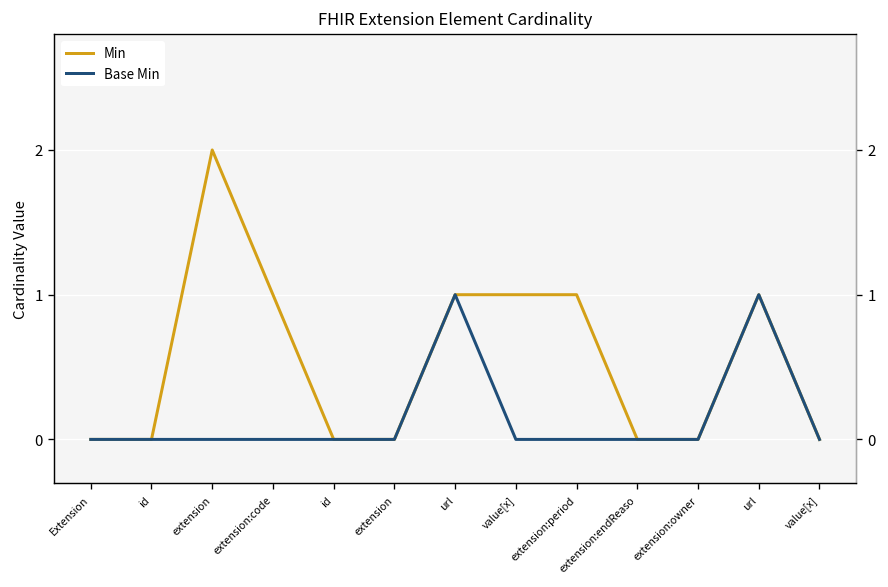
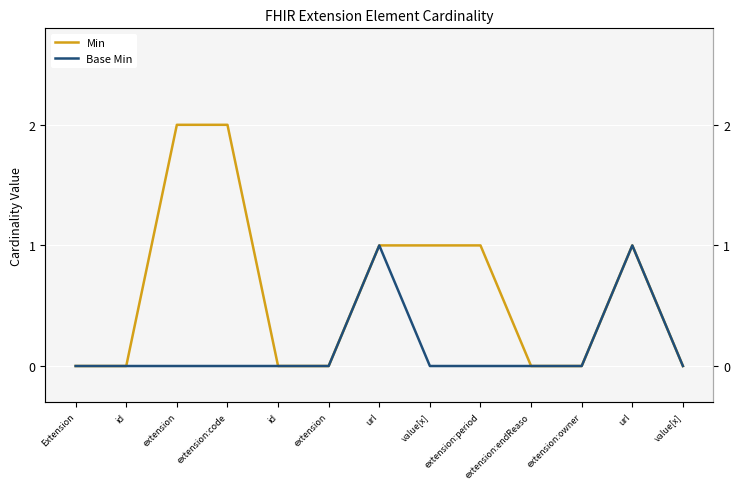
  {
    "Min": {
      "Extension": 0,
-     "extension:code": 1,
+     "extension:code": 2,
      "extension:period": 1,
      "extension:endReaso": 0,
      "extension:owner": 0
    },
    "Base Min": {
      "Extension": 0.00,
      "extension:code": 0.00,
      "extension:period": 0.00,
      "extension:endReaso": 0.00,
      "extension:owner": 0.00
    }
  }
